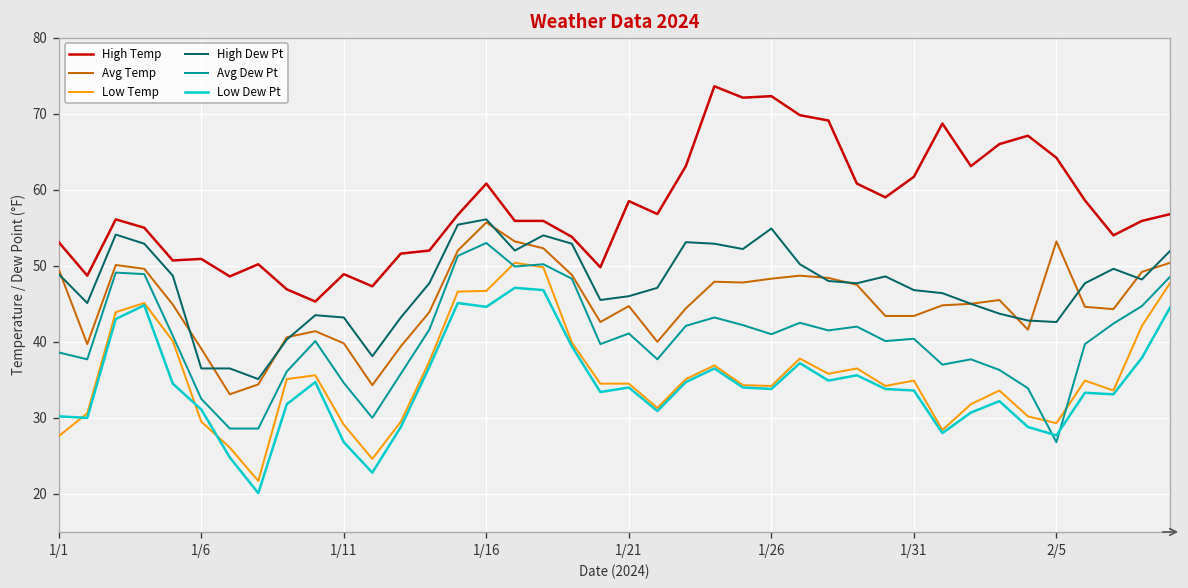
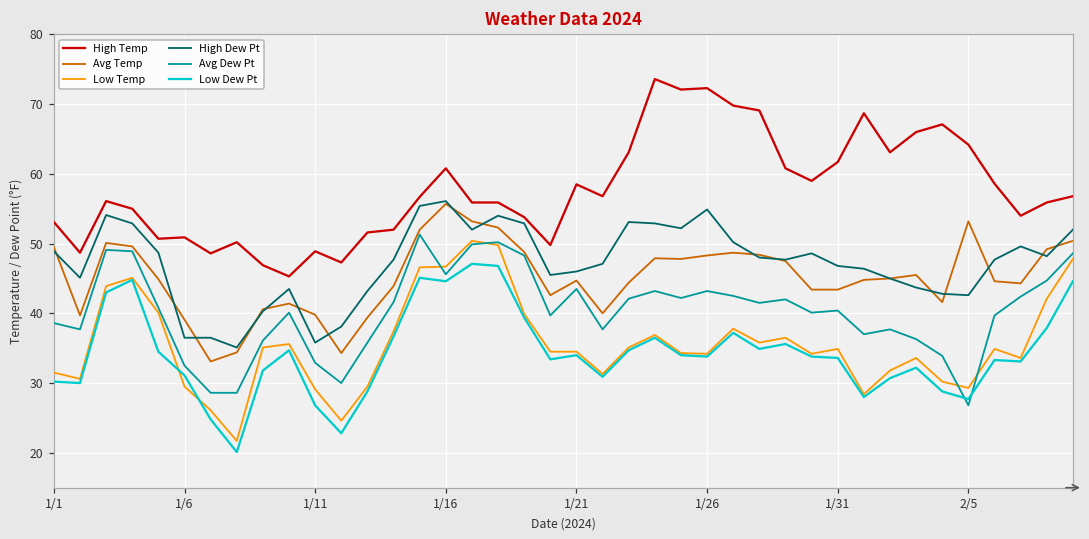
  {
    "High Temp": {
      "1/1": 53,
      "1/6": 51,
      "1/11": 49,
      "1/16": 61,
      "1/21": 59,
      "1/26": 72,
      "1/31": 62,
      "2/5": 64
    },
    "Avg Temp": {
      "1/1": 50,
      "1/6": 39,
      "1/11": 40,
      "1/21": 45,
      "1/26": 48,
      "1/31": 43,
      "2/5": 53
    },
    "Low Temp": {
-     "1/1": 28,
+     "1/1": 32,
      "1/6": 30,
      "1/11": 29,
      "1/16": 47,
      "1/21": 35,
      "1/31": 35,
      "2/5": 29
    },
    "High Dew Pt": {
      "1/1": 49,
      "1/6": 37,
-     "1/11": 43,
+     "1/11": 36,
      "1/21": 46,
      "1/26": 55,
      "1/31": 47,
      "2/5": 43
    },
    "Avg Dew Pt": {
      "1/1": 39,
      "1/6": 33,
-     "1/11": 35,
-     "1/16": 53,
-     "1/21": 41,
-     "1/26": 41,
+     "1/11": 33,
+     "1/16": 46,
+     "1/21": 44,
+     "1/26": 43,
      "1/31": 40,
      "2/5": 27
    },
    "Low Dew Pt": {
      "1/1": 30,
      "1/6": 31,
      "1/11": 27,
      "1/16": 45,
      "1/21": 34,
      "1/31": 34,
      "2/5": 28
    }
  }
